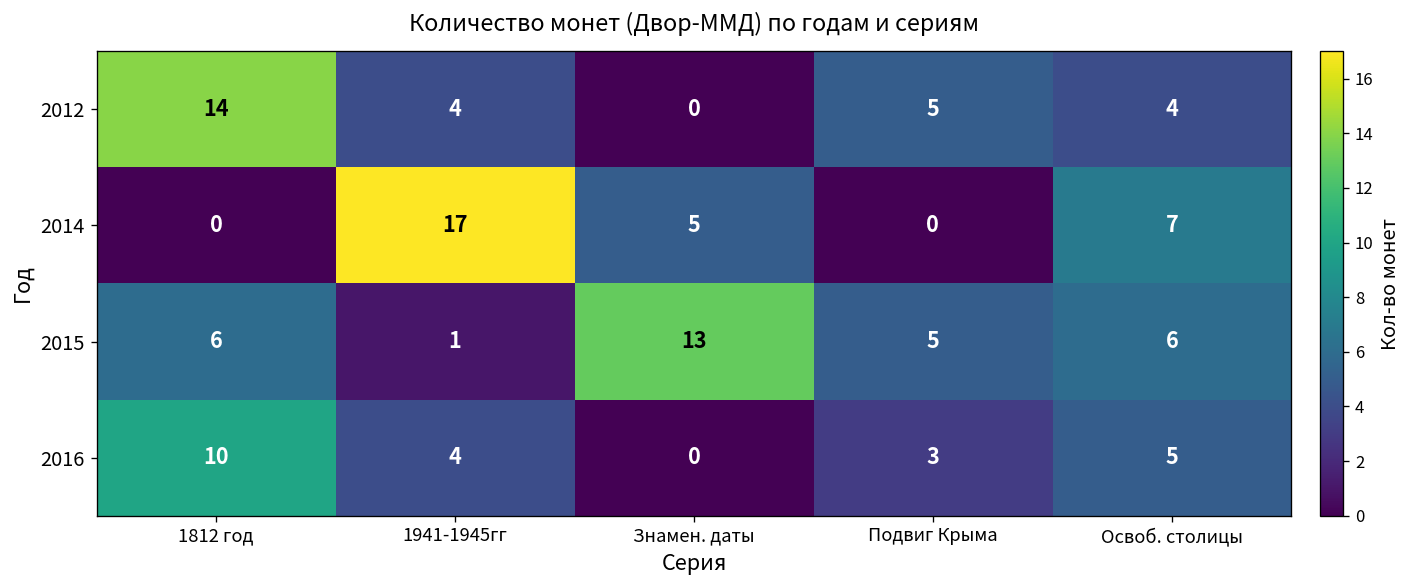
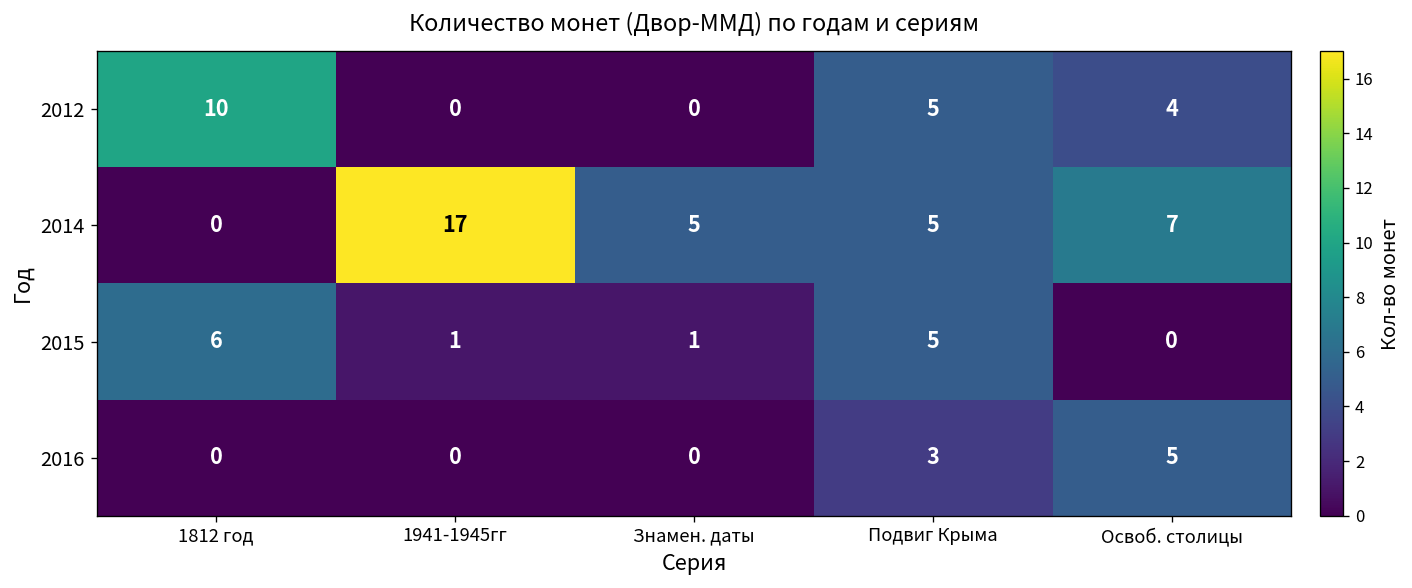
  {
    "2012": {
-     "1812 год": 14,
-     "1941-1945гг": 4,
+     "1812 год": 10,
+     "1941-1945гг": 0,
      "Знамен. даты": 0,
      "Подвиг Крыма": 5,
      "Освоб. столицы": 4
    },
    "2014": {
      "1812 год": 0,
      "1941-1945гг": 17,
      "Знамен. даты": 5,
-     "Подвиг Крыма": 0,
+     "Подвиг Крыма": 5,
      "Освоб. столицы": 7
    },
    "2015": {
      "1812 год": 6,
      "1941-1945гг": 1,
-     "Знамен. даты": 13,
+     "Знамен. даты": 1,
      "Подвиг Крыма": 5,
-     "Освоб. столицы": 6
+     "Освоб. столицы": 0
    },
    "2016": {
-     "1812 год": 10,
-     "1941-1945гг": 4,
+     "1812 год": 0,
+     "1941-1945гг": 0,
      "Знамен. даты": 0,
      "Подвиг Крыма": 3,
      "Освоб. столицы": 5
    }
  }
